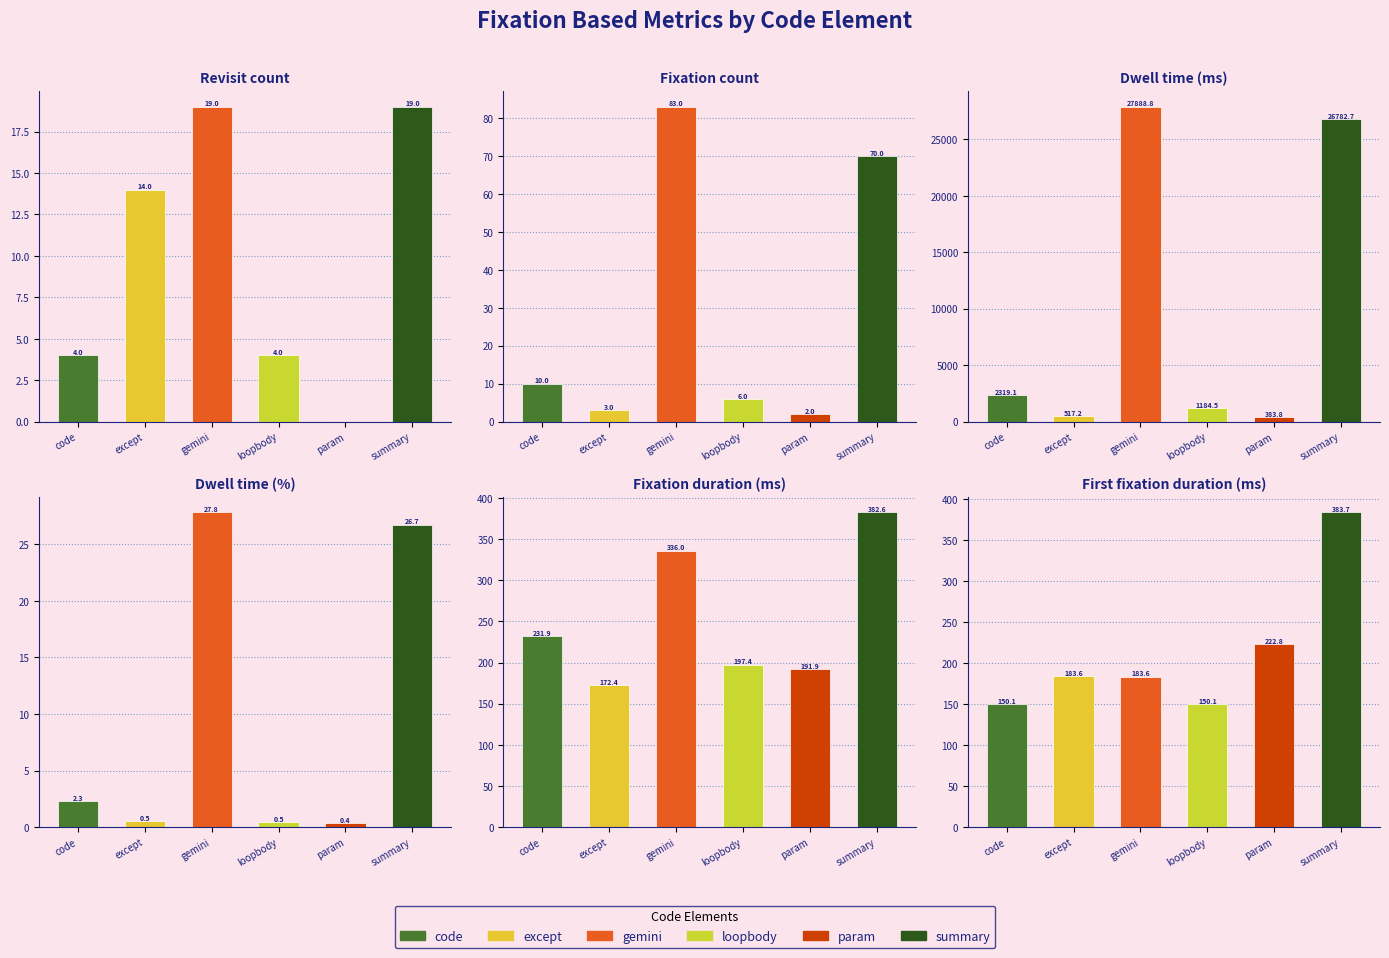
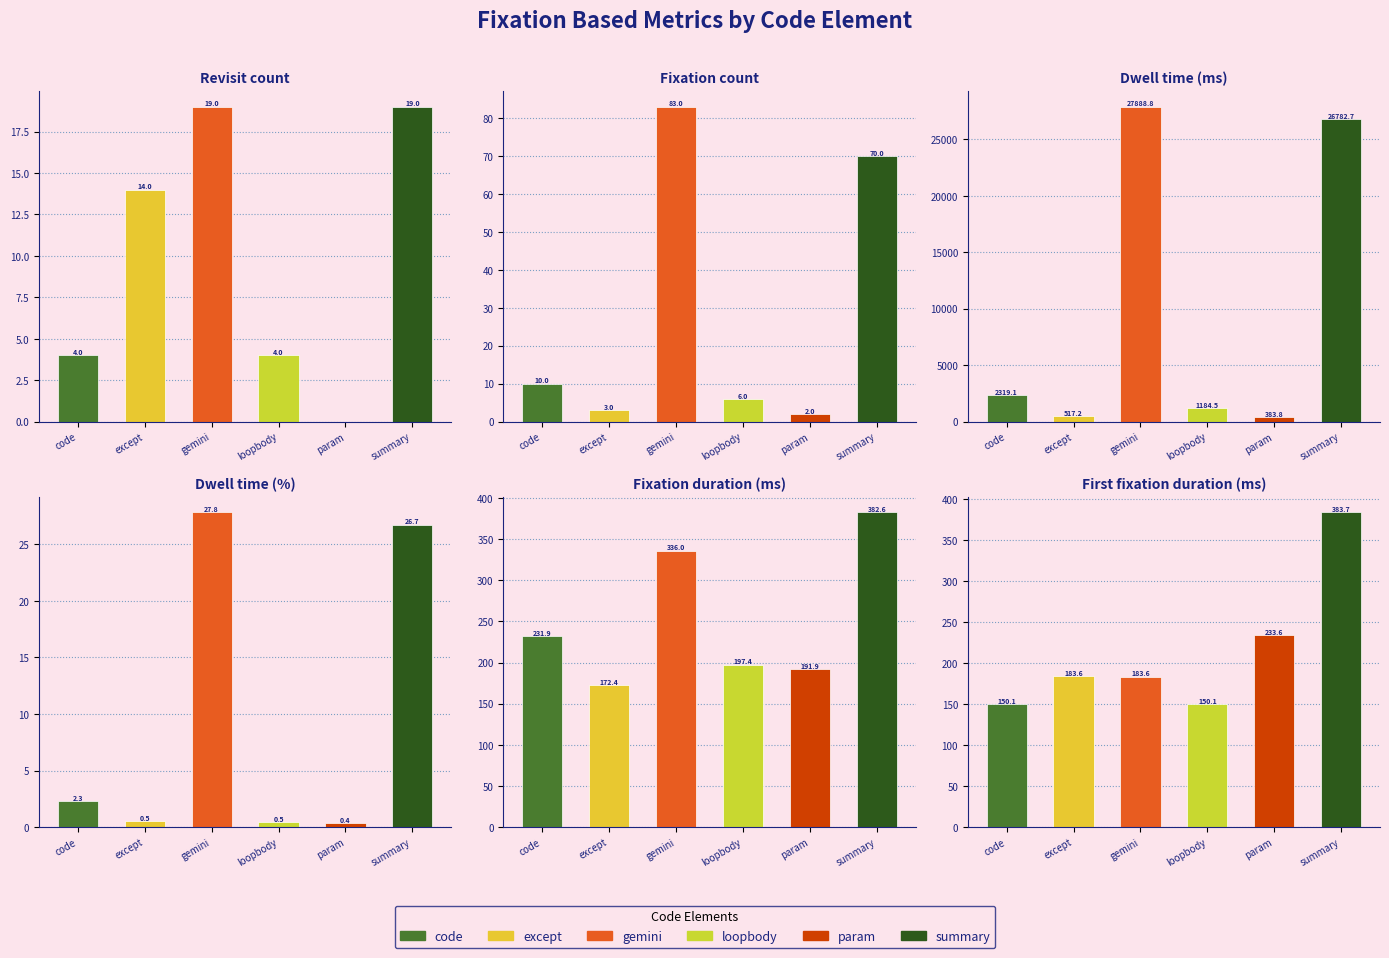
  {
    "Revisit count": {
      "code": 4.0,
      "except": 14.0,
      "gemini": 19.0,
      "loopbody": 4.0,
      "summary": 19.0
    },
    "Fixation count": {
      "code": 10.0,
      "except": 3.0,
      "gemini": 83.0,
      "loopbody": 6.0,
      "param": 2.0,
      "summary": 70.0
    },
    "Dwell time (ms)": {
      "code": 2319.1,
      "except": 517.2,
      "gemini": 27888.8,
      "loopbody": 1184.5,
      "param": 383.8,
      "summary": 26782.7
    },
    "Dwell time (%)": {
      "code": 2.3,
      "except": 0.5,
      "gemini": 27.8,
      "loopbody": 0.5,
      "param": 0.4,
      "summary": 26.7
    },
    "Fixation duration (ms)": {
      "code": 231.9,
      "except": 172.4,
      "gemini": 336.0,
      "loopbody": 197.4,
      "param": 191.9,
      "summary": 382.6
    },
    "First fixation duration (ms)": {
      "code": 150.1,
      "except": 183.6,
      "gemini": 183.6,
      "loopbody": 150.1,
-     "param": 222.8,
+     "param": 233.6,
      "summary": 383.7
    }
  }
